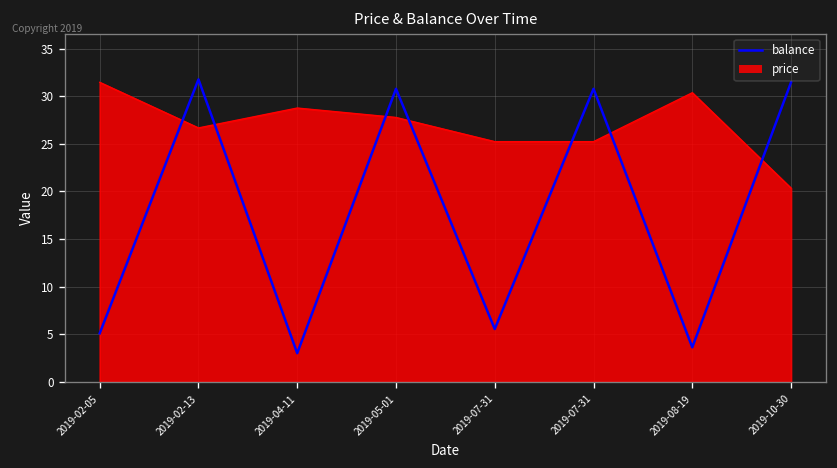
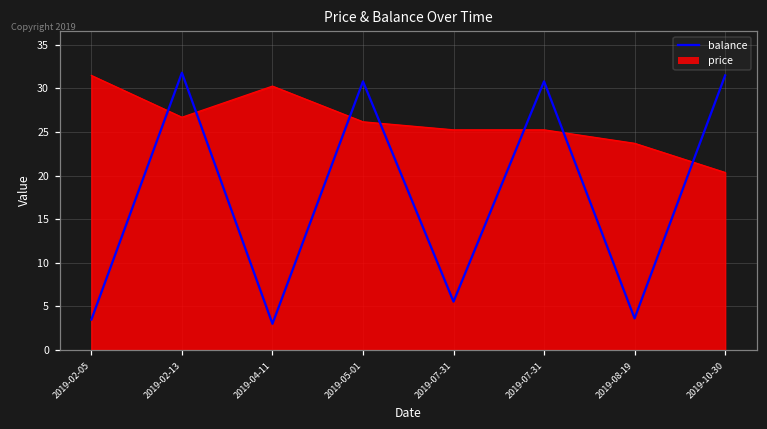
  {
    "price": {
      "2019-02-05": 31,
      "2019-02-13": 27,
-     "2019-04-11": 29,
-     "2019-05-01": 28,
-     "2019-08-19": 30,
+     "2019-04-11": 30,
+     "2019-05-01": 26,
+     "2019-08-19": 24,
      "2019-10-30": 20
    },
    "balance": {
-     "2019-02-05": 5,
+     "2019-02-05": 3,
      "2019-02-13": 32,
      "2019-04-11": 3,
      "2019-05-01": 31,
      "2019-08-19": 4,
      "2019-10-30": 31
    }
  }
